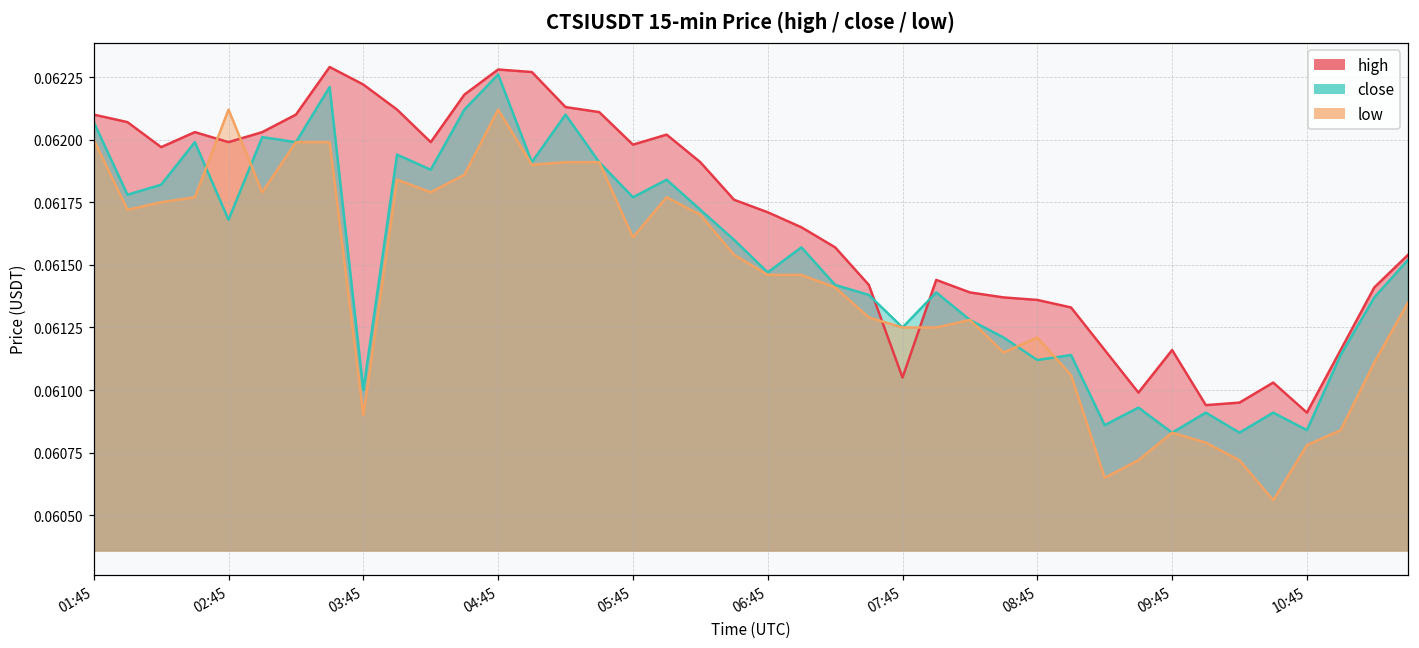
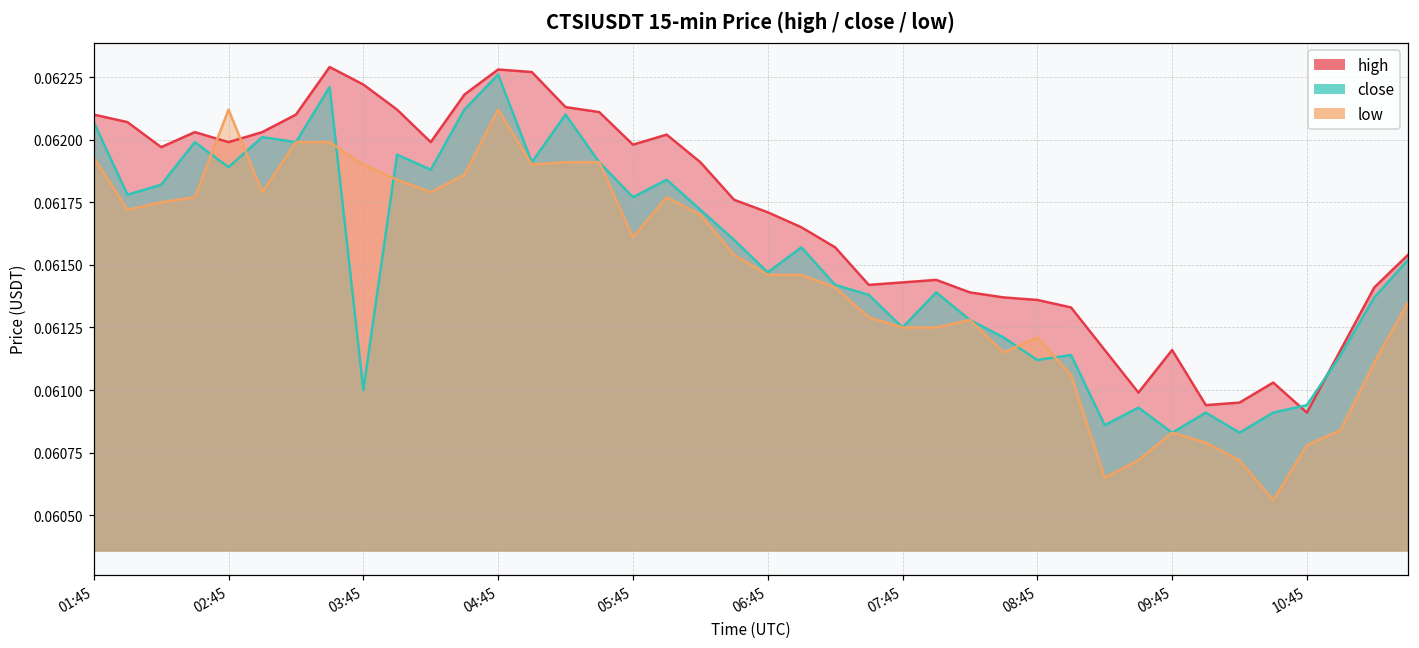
  {
    "high": {
      "01:45": 0.06210,
      "02:45": 0.06199,
      "03:45": 0.06222,
      "04:45": 0.06228,
      "05:45": 0.06198,
      "06:45": 0.06171,
-     "07:45": 0.06105,
+     "07:45": 0.06143,
      "08:45": 0.06136,
      "09:45": 0.06116,
      "10:45": 0.06091
    },
    "close": {
      "01:45": 0.06207,
-     "02:45": 0.06168,
+     "02:45": 0.06189,
      "03:45": 0.06100,
      "04:45": 0.06226,
      "05:45": 0.06177,
      "08:45": 0.06112,
-     "10:45": 0.06084
+     "10:45": 0.06094
    },
    "low": {
-     "01:45": 0.06200,
+     "01:45": 0.06193,
      "02:45": 0.06212,
-     "03:45": 0.0609,
+     "03:45": 0.0619,
      "04:45": 0.06212,
      "05:45": 0.06161,
      "08:45": 0.06121,
      "10:45": 0.06078
    }
  }
